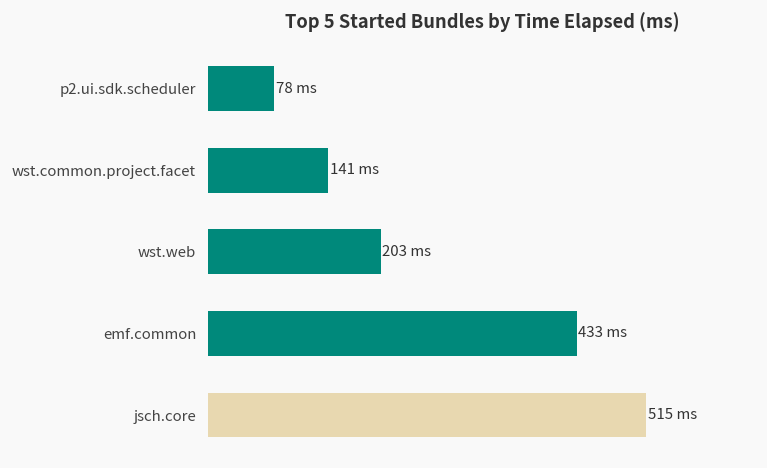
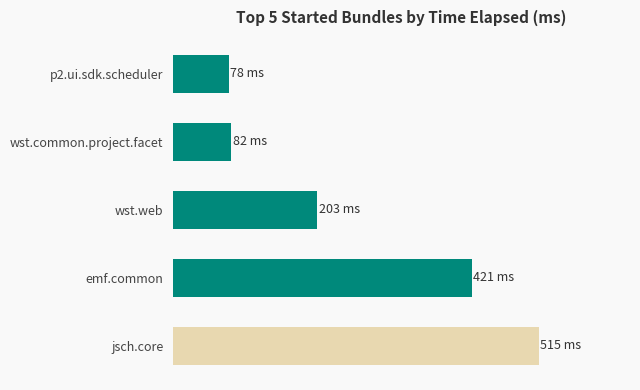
  {
    "p2.ui.sdk.scheduler": 78,
-   "wst.common.project.facet": 141,
+   "wst.common.project.facet": 82,
    "wst.web": 203,
-   "emf.common": 433,
+   "emf.common": 421,
    "jsch.core": 515
  }
